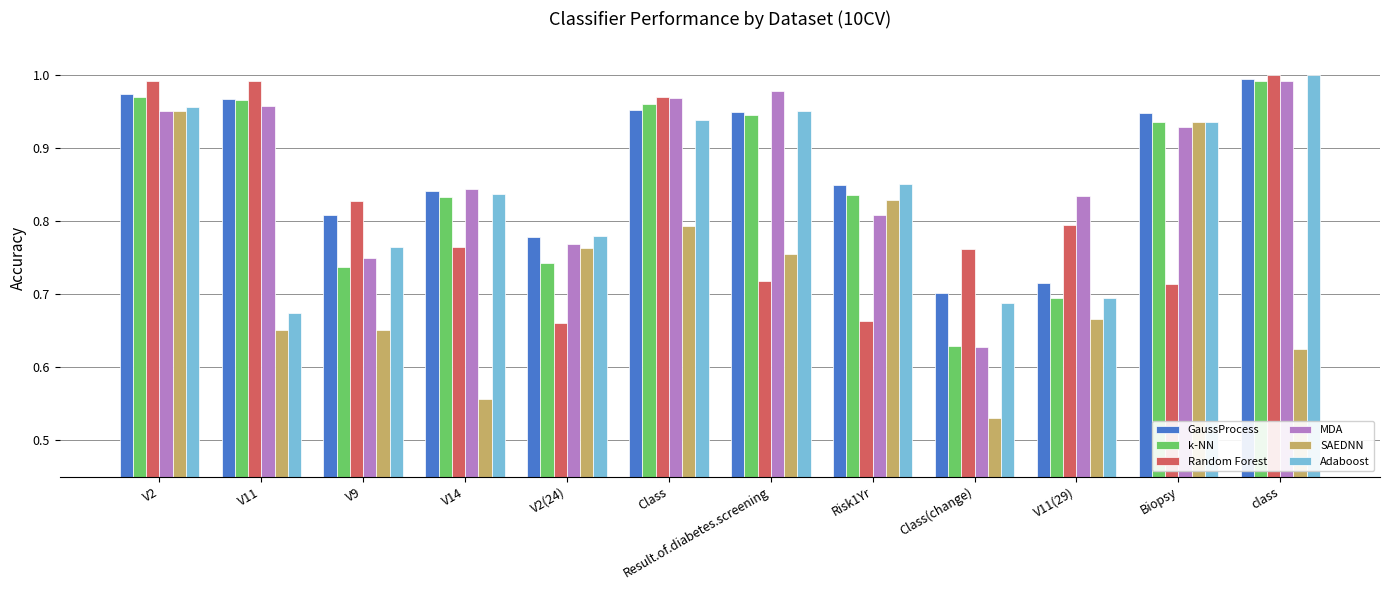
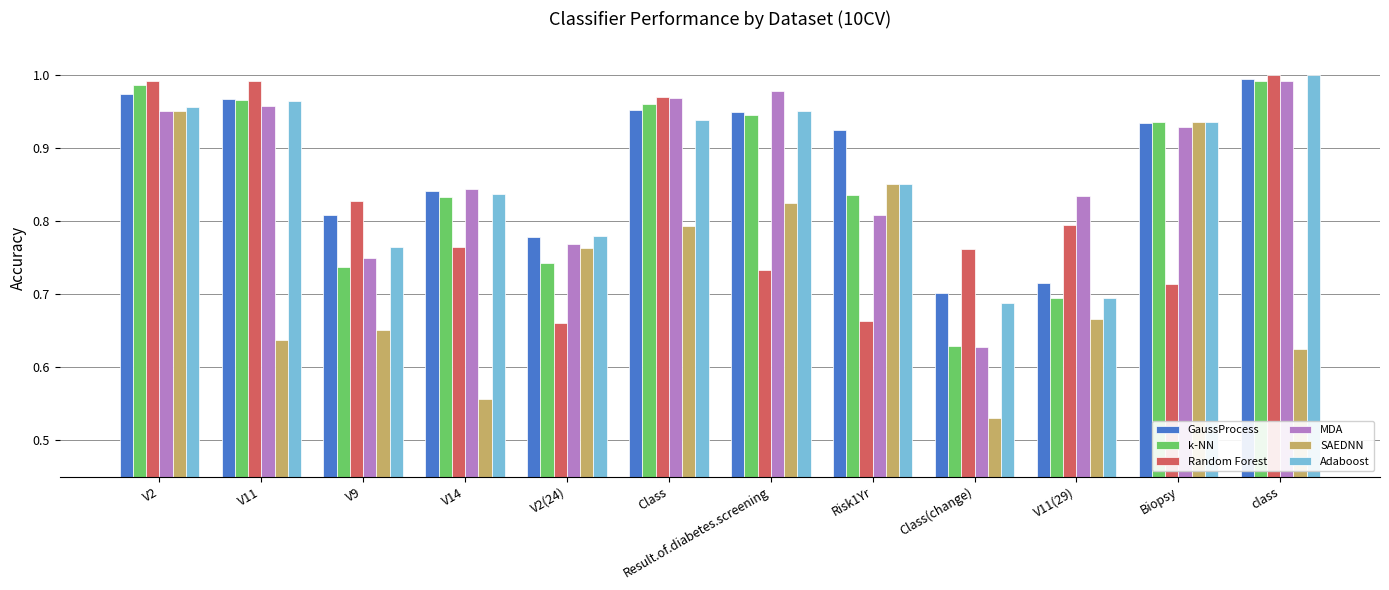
  {
    "GaussProcess": {
      "V2": 0.97,
      "V11": 0.97,
      "V9": 0.81,
      "V14": 0.84,
      "V2(24)": 0.78,
      "Class": 0.95,
      "Result.of.diabetes.screening": 0.95,
-     "Risk1Yr": 0.85,
+     "Risk1Yr": 0.92,
      "Class(change)": 0.70,
      "V11(29)": 0.72,
-     "Biopsy": 0.95,
+     "Biopsy": 0.93,
      "class": 1.00
    },
    "k-NN": {
-     "V2": 0.97,
+     "V2": 0.99,
      "V11": 0.97,
      "V9": 0.74,
      "V14": 0.83,
      "V2(24)": 0.74,
      "Class": 0.96,
      "Result.of.diabetes.screening": 0.95,
      "Risk1Yr": 0.84,
      "Class(change)": 0.63,
      "V11(29)": 0.69,
      "Biopsy": 0.94,
      "class": 0.99
    },
    "Random Forest": {
      "V2": 0.99,
      "V11": 0.99,
      "V9": 0.83,
      "V14": 0.76,
      "V2(24)": 0.66,
      "Class": 0.97,
-     "Result.of.diabetes.screening": 0.72,
+     "Result.of.diabetes.screening": 0.73,
      "Risk1Yr": 0.66,
      "Class(change)": 0.76,
      "V11(29)": 0.79,
      "Biopsy": 0.71,
      "class": 1.00
    },
    "MDA": {
      "V2": 0.95,
      "V11": 0.96,
      "V9": 0.75,
      "V14": 0.84,
      "V2(24)": 0.77,
      "Class": 0.97,
      "Result.of.diabetes.screening": 0.98,
      "Risk1Yr": 0.81,
      "Class(change)": 0.63,
      "V11(29)": 0.83,
      "Biopsy": 0.93,
      "class": 0.99
    },
    "SAEDNN": {
      "V2": 0.95,
-     "V11": 0.65,
+     "V11": 0.64,
      "V9": 0.65,
      "V14": 0.56,
      "V2(24)": 0.76,
      "Class": 0.79,
-     "Result.of.diabetes.screening": 0.75,
-     "Risk1Yr": 0.83,
+     "Result.of.diabetes.screening": 0.82,
+     "Risk1Yr": 0.85,
      "Class(change)": 0.53,
      "V11(29)": 0.67,
      "Biopsy": 0.94,
      "class": 0.63
    },
    "Adaboost": {
      "V2": 0.96,
-     "V11": 0.67,
+     "V11": 0.96,
      "V9": 0.76,
      "V14": 0.84,
      "V2(24)": 0.78,
      "Class": 0.94,
      "Result.of.diabetes.screening": 0.95,
      "Risk1Yr": 0.85,
      "Class(change)": 0.69,
      "V11(29)": 0.69,
      "Biopsy": 0.94,
      "class": 1.00
    }
  }
